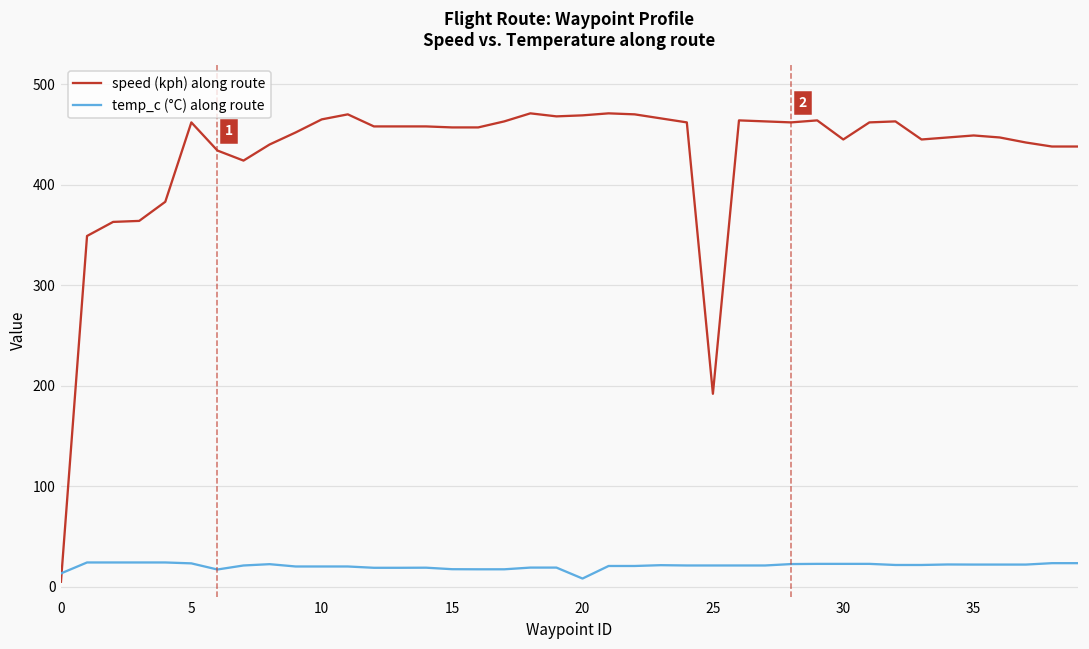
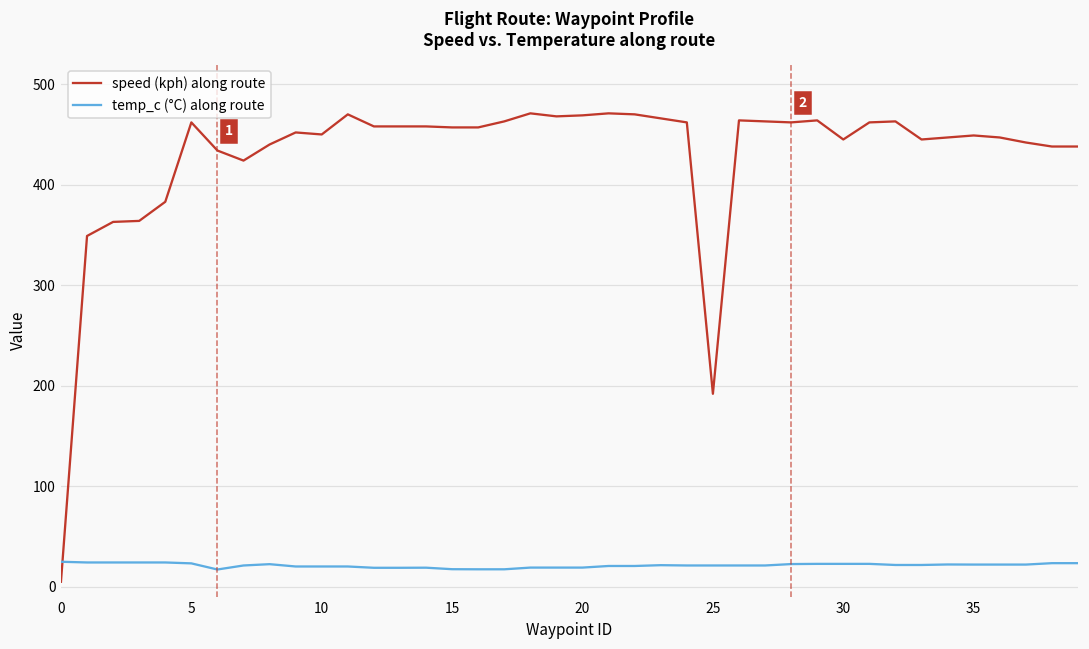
  {
    "speed (kph) along route": {
      "0": 10,
      "5": 460,
-     "10": 470,
+     "10": 450,
      "15": 460,
      "20": 470,
      "25": 190,
      "30": 450,
      "35": 450
    },
    "temp_c (°C) along route": {
-     "0": 10,
+     "0": 20,
      "5": 20,
      "10": 20,
      "15": 20,
-     "20": 10,
+     "20": 20,
      "25": 20,
      "30": 20,
      "35": 20
    }
  }
